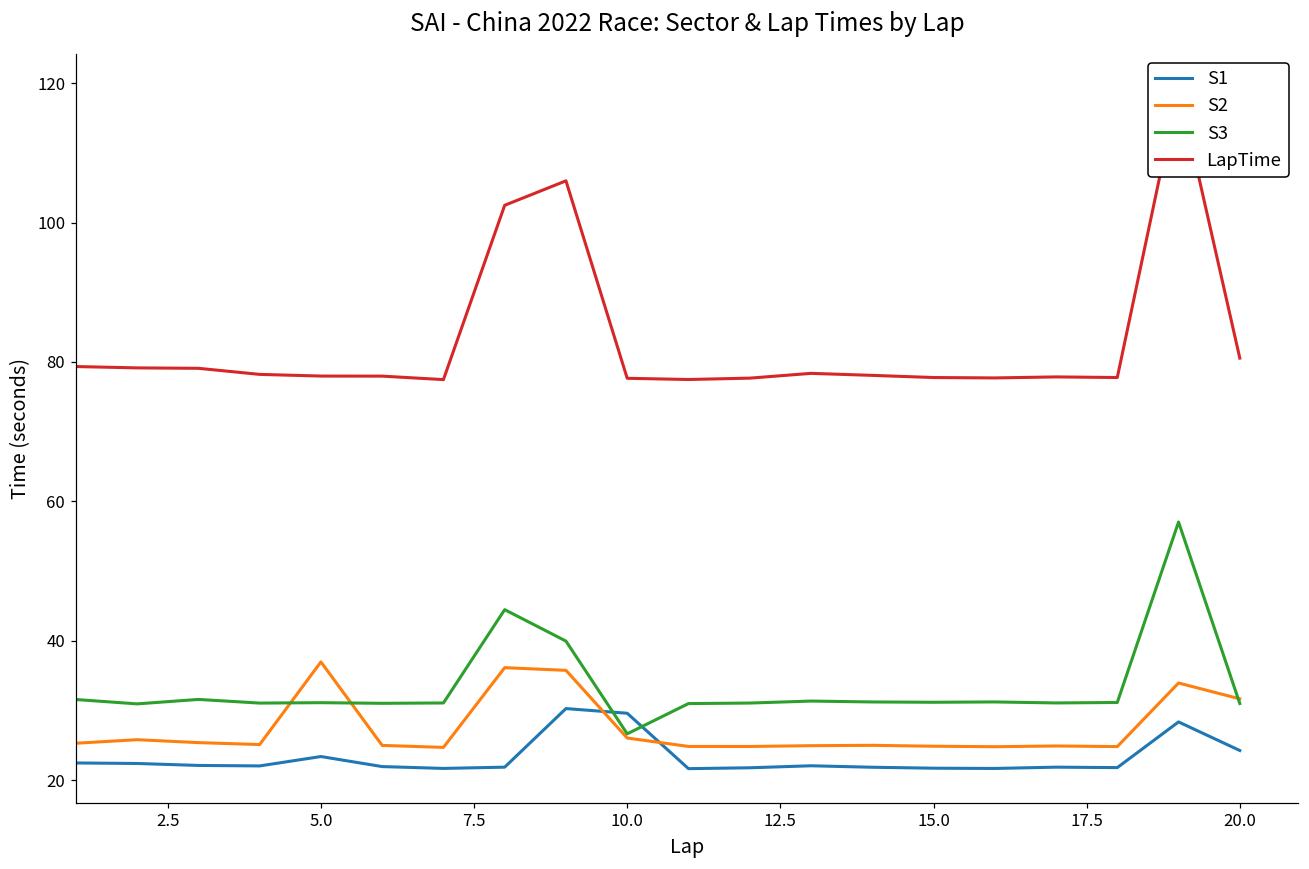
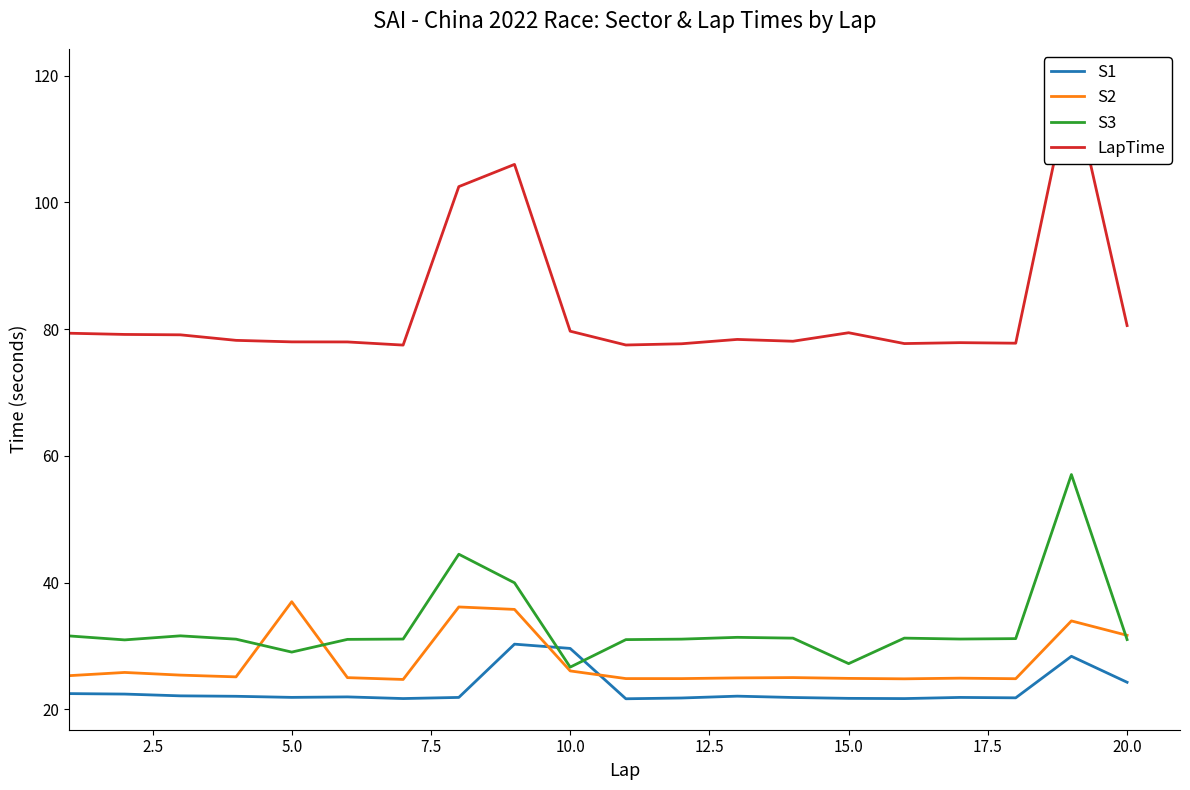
  {
    "S1": {
-     "5.0": 23,
+     "5.0": 22,
      "10.0": 30,
      "15.0": 22,
      "20.0": 24
    },
    "S2": {
      "5.0": 37,
      "10.0": 26,
      "15.0": 25,
      "20.0": 32
    },
    "S3": {
-     "5.0": 31,
+     "5.0": 29,
      "10.0": 27,
-     "15.0": 31,
+     "15.0": 27,
      "20.0": 31
    },
    "LapTime": {
      "5.0": 78,
-     "10.0": 78,
-     "15.0": 78,
+     "10.0": 80,
+     "15.0": 79,
      "20.0": 81
    }
  }
